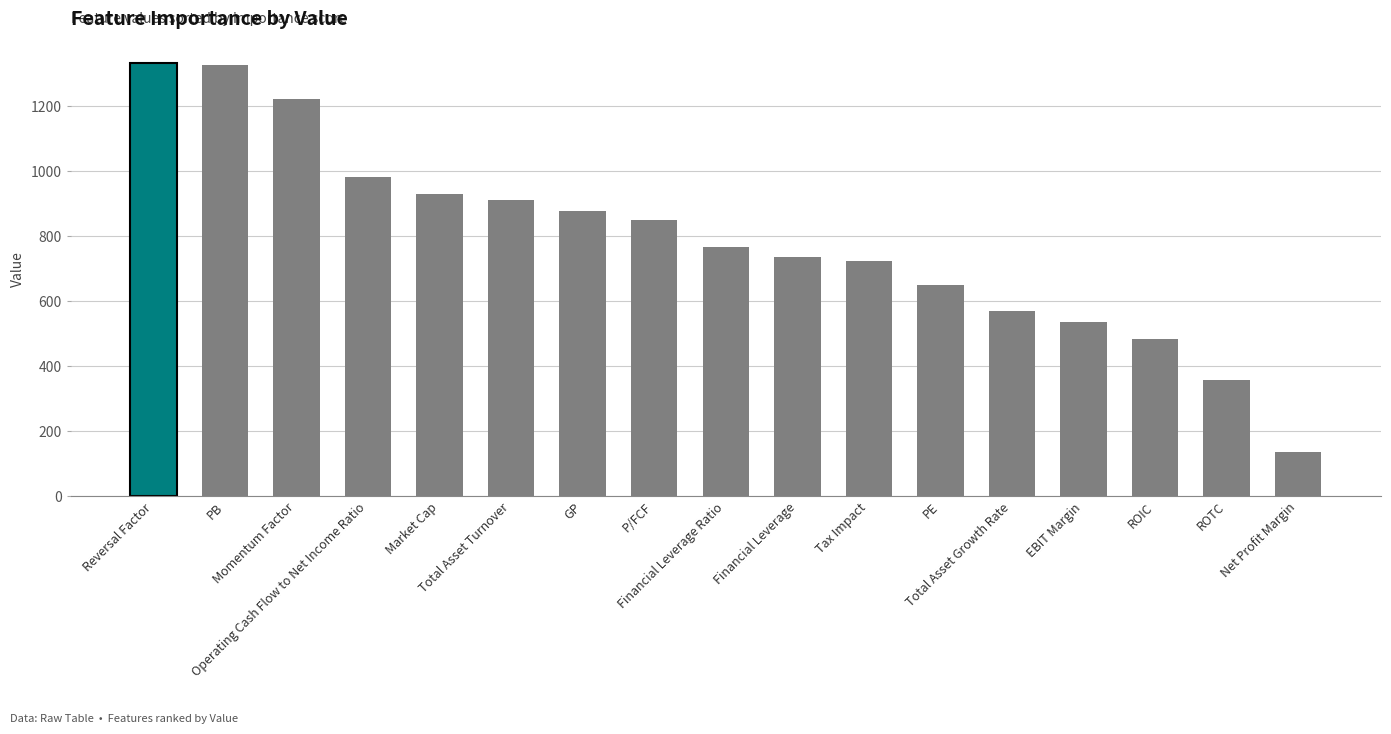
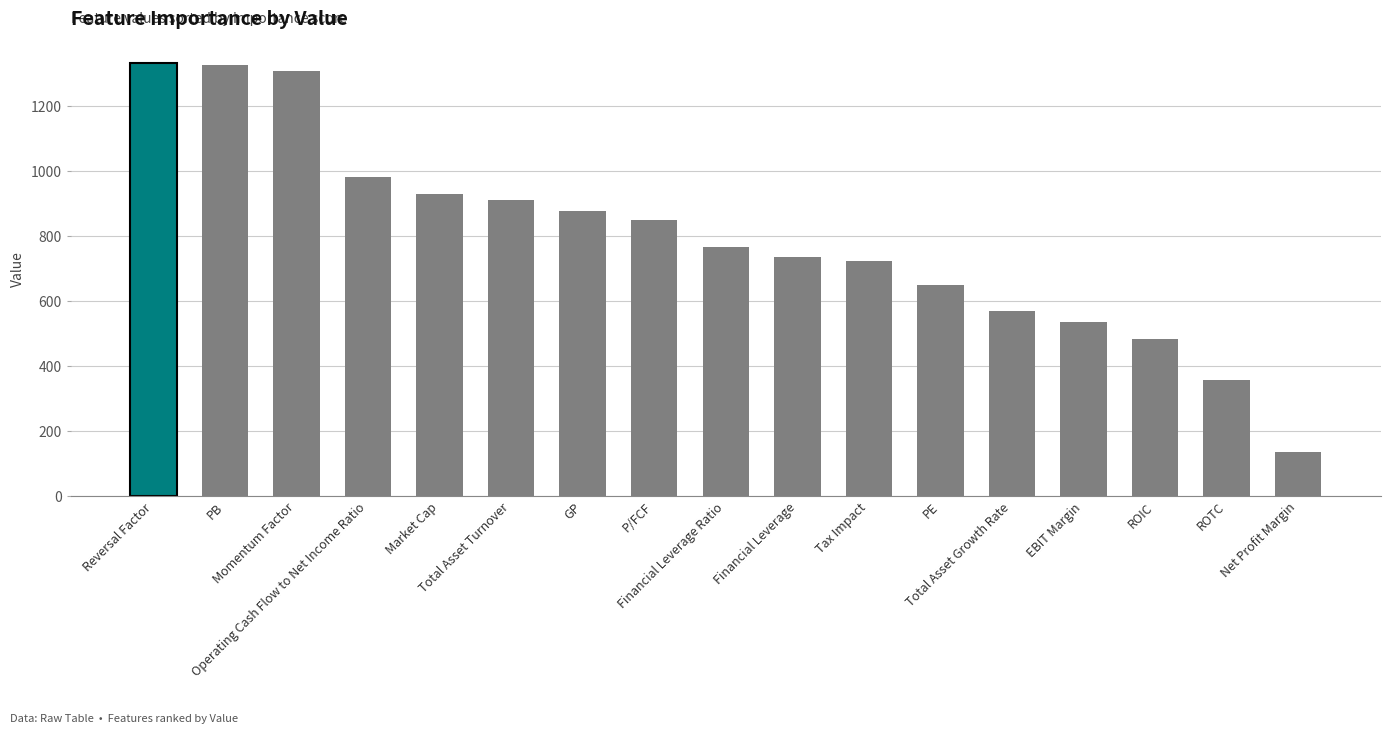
  {
    "Reversal Factor": 1330,
    "PB": 1330,
-   "Momentum Factor": 1220,
+   "Momentum Factor": 1310,
    "Operating Cash Flow to Net Income Ratio": 980,
    "Market Cap": 930,
    "Total Asset Turnover": 910,
    "GP": 880,
    "P/FCF": 850,
    "Financial Leverage Ratio": 770,
    "Financial Leverage": 740,
    "Tax Impact": 720,
    "PE": 650,
    "Total Asset Growth Rate": 570,
    "EBIT Margin": 540,
    "ROIC": 480,
    "ROTC": 360,
    "Net Profit Margin": 140
  }
